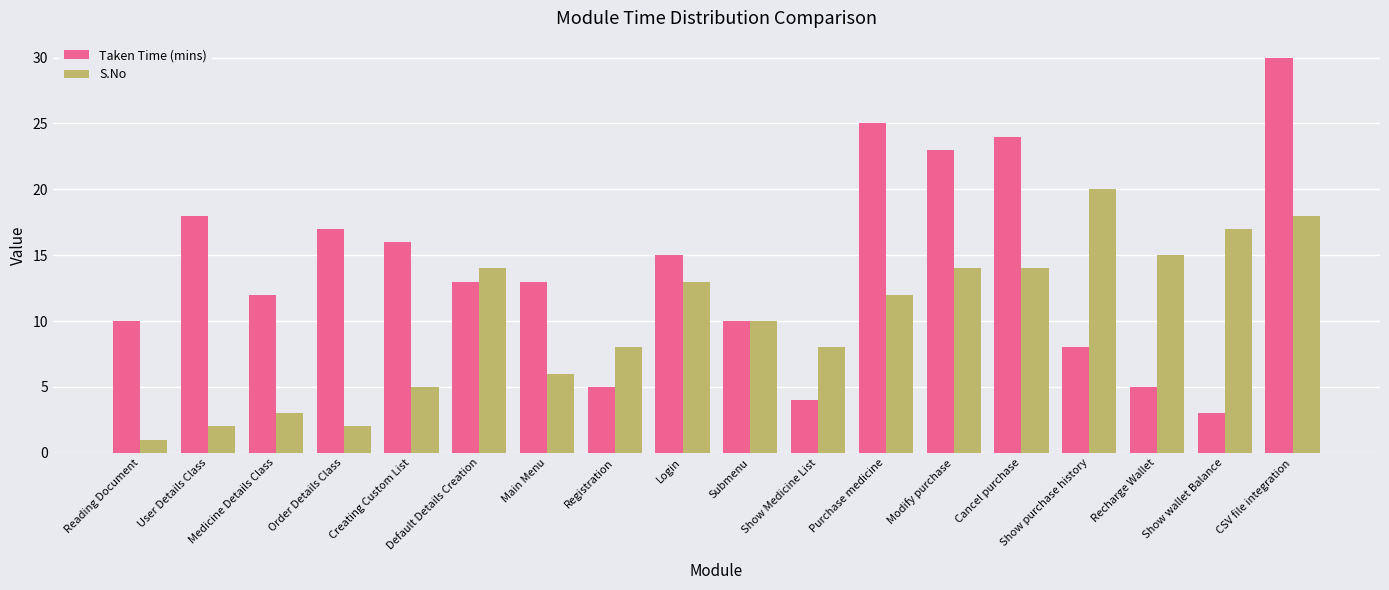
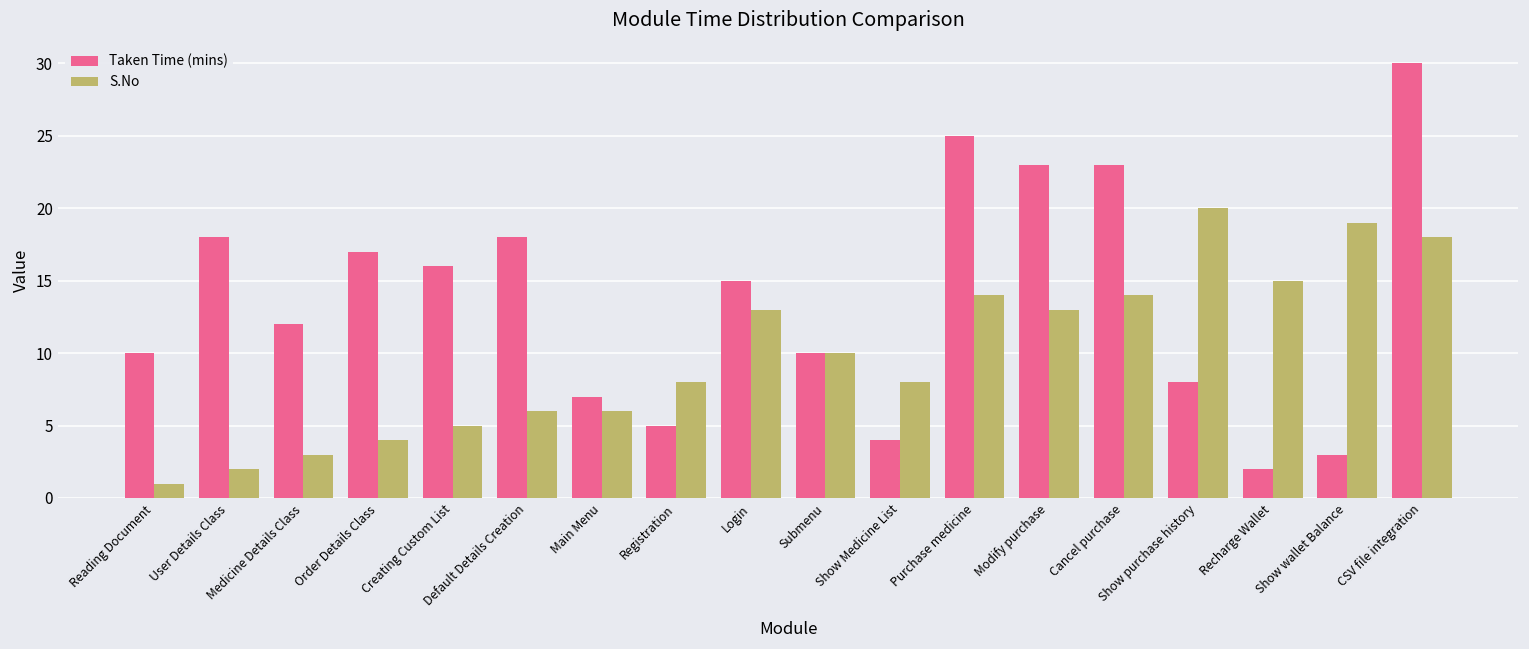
  {
    "Taken Time (mins)": {
      "Reading Document": 10,
      "User Details Class": 18,
      "Medicine Details Class": 12,
      "Order Details Class": 17,
      "Creating Custom List": 16,
-     "Default Details Creation": 13,
-     "Main Menu": 13,
+     "Default Details Creation": 18,
+     "Main Menu": 7,
      "Registration": 5,
      "Login": 15,
      "Submenu": 10,
      "Show Medicine List": 4,
      "Purchase medicine": 25,
      "Modify purchase": 23,
-     "Cancel purchase": 24,
+     "Cancel purchase": 23,
      "Show purchase history": 8,
-     "Recharge Wallet": 5,
+     "Recharge Wallet": 2,
      "Show wallet Balance": 3,
      "CSV file integration": 30
    },
    "S.No": {
      "Reading Document": 1,
      "User Details Class": 2,
      "Medicine Details Class": 3,
-     "Order Details Class": 2,
+     "Order Details Class": 4,
      "Creating Custom List": 5,
-     "Default Details Creation": 14,
+     "Default Details Creation": 6,
      "Main Menu": 6,
      "Registration": 8,
      "Login": 13,
      "Submenu": 10,
      "Show Medicine List": 8,
-     "Purchase medicine": 12,
-     "Modify purchase": 14,
+     "Purchase medicine": 14,
+     "Modify purchase": 13,
      "Cancel purchase": 14,
      "Show purchase history": 20,
      "Recharge Wallet": 15,
-     "Show wallet Balance": 17,
+     "Show wallet Balance": 19,
      "CSV file integration": 18
    }
  }
